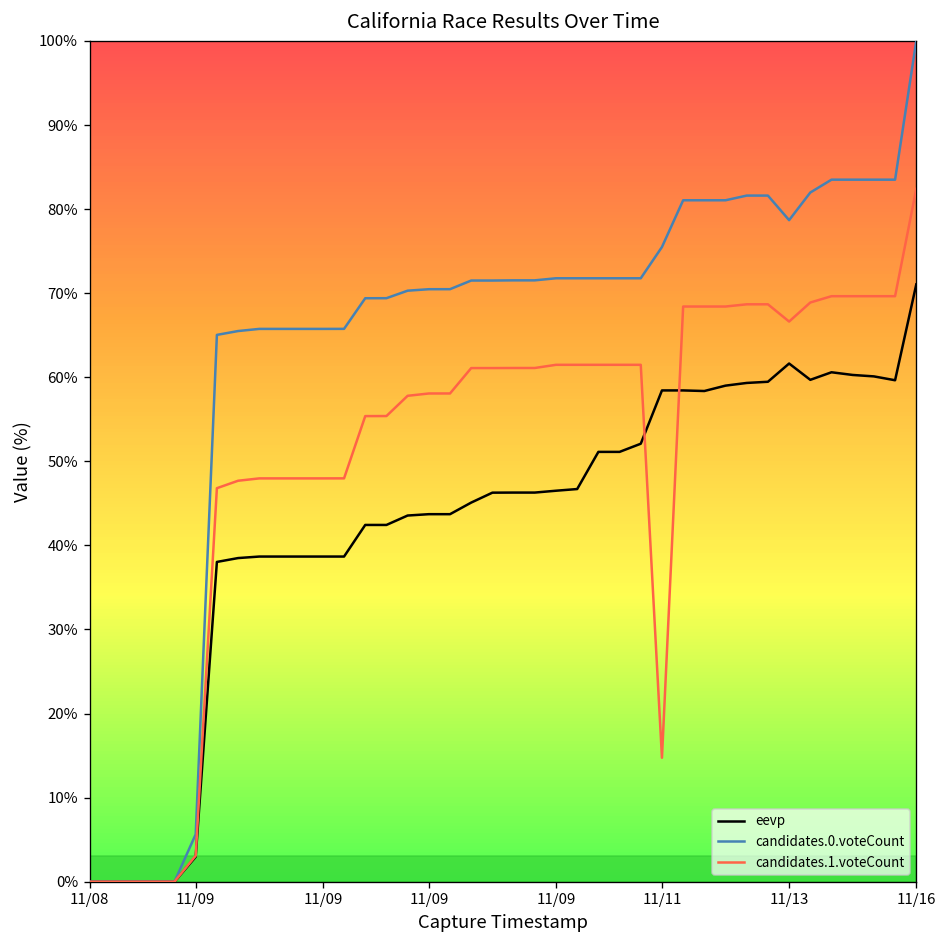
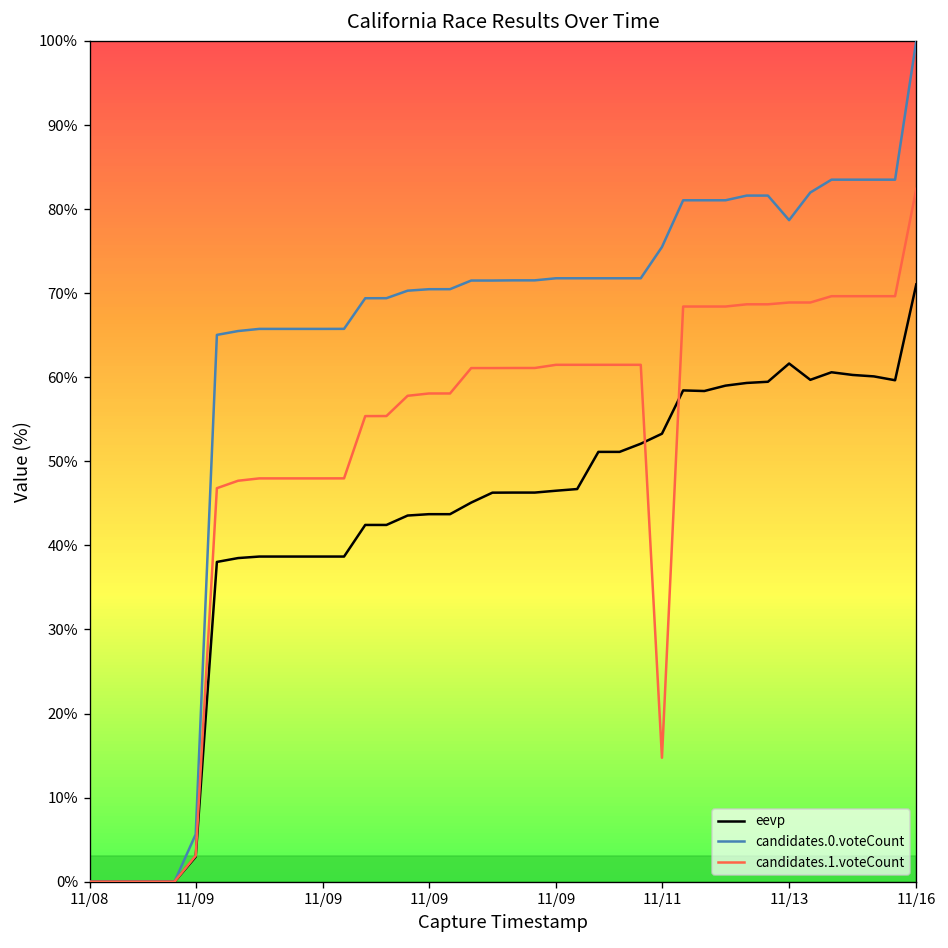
  {
    "eevp": {
-     "11/11": "58%",
+     "11/11": "53%",
      "11/13": "62%",
      "11/16": "71%"
    },
    "candidates.0.voteCount": {
      "11/11": "75%",
      "11/13": "79%",
      "11/16": "100%"
    },
    "candidates.1.voteCount": {
      "11/11": "15%",
-     "11/13": "67%",
+     "11/13": "69%",
      "11/16": "82%"
    }
  }
